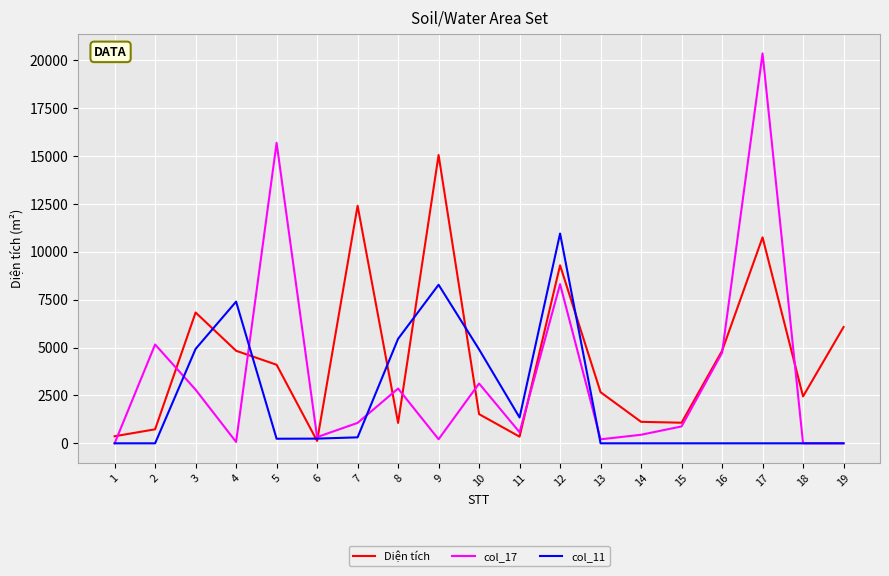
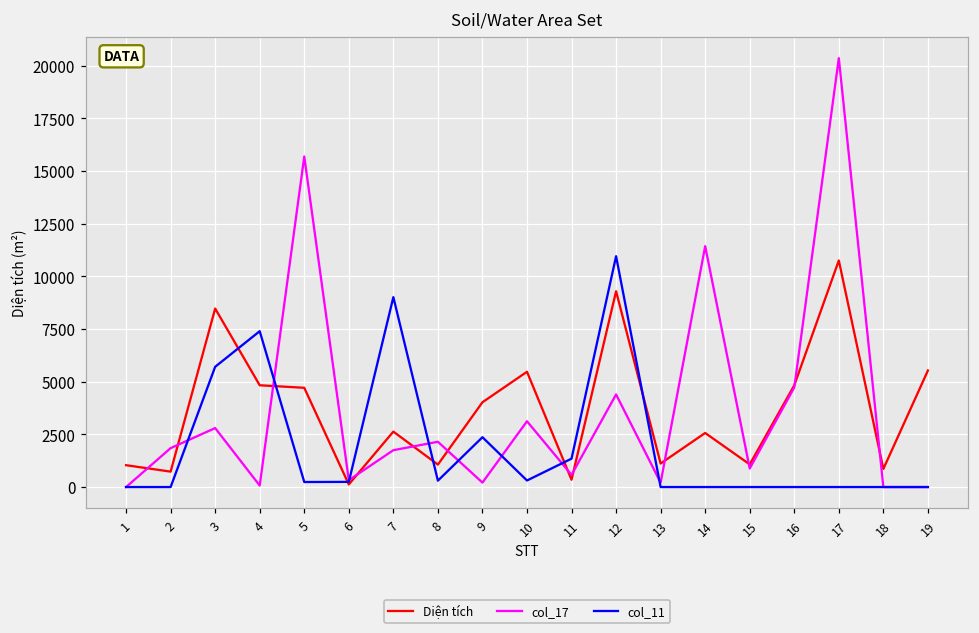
  {
    "Diện tích": {
-     "1": 400,
+     "1": 1000,
      "2": 700,
-     "3": 6800,
+     "3": 8500,
      "4": 4800,
-     "5": 4100,
-     "7": 12400,
+     "5": 4700,
+     "7": 2600,
      "8": 1100,
-     "9": 15100,
-     "10": 1500,
+     "9": 4000,
+     "10": 5500,
      "11": 300,
      "12": 9300,
-     "13": 2700,
-     "14": 1100,
+     "13": 1100,
+     "14": 2600,
      "15": 1100,
      "17": 10800,
-     "18": 2400,
-     "19": 6100
+     "18": 900,
+     "19": 5500
    },
    "col_17": {
-     "2": 5200,
+     "2": 1800,
      "3": 2800,
      "4": 100,
      "5": 15700,
-     "7": 1100,
-     "8": 2900,
+     "7": 1700,
+     "8": 2100,
      "9": 200,
      "10": 3100,
      "11": 600,
-     "12": 8300,
+     "12": 4400,
      "13": 200,
-     "14": 400,
+     "14": 11400,
      "15": 900,
      "17": 20400
    },
    "col_11": {
      "2": 0,
-     "3": 4900,
+     "3": 5700,
      "4": 7400,
      "5": 200,
-     "7": 300,
-     "8": 5500,
-     "9": 8300,
-     "10": 4900,
+     "7": 9000,
+     "8": 300,
+     "9": 2400,
+     "10": 300,
      "11": 1300,
      "12": 11000,
      "13": 0,
      "14": 0,
      "15": 0,
      "16": 0,
      "17": 0
    }
  }
